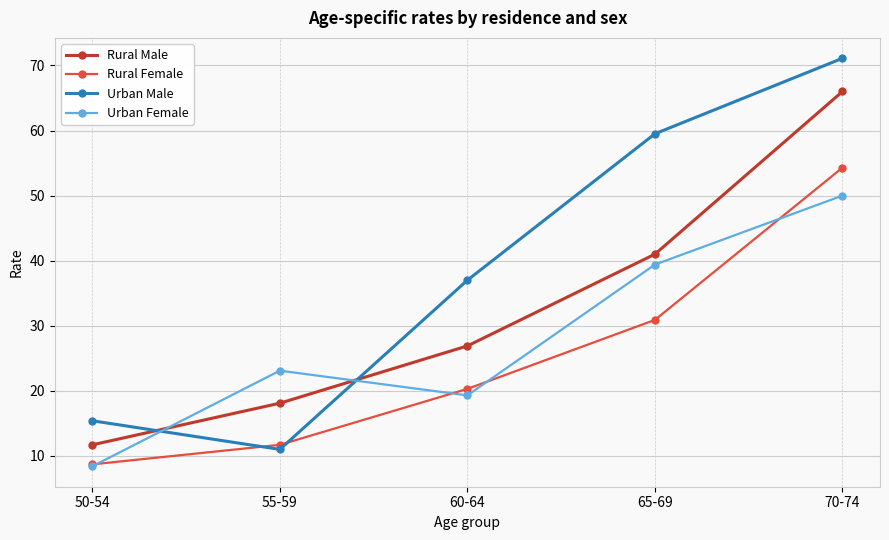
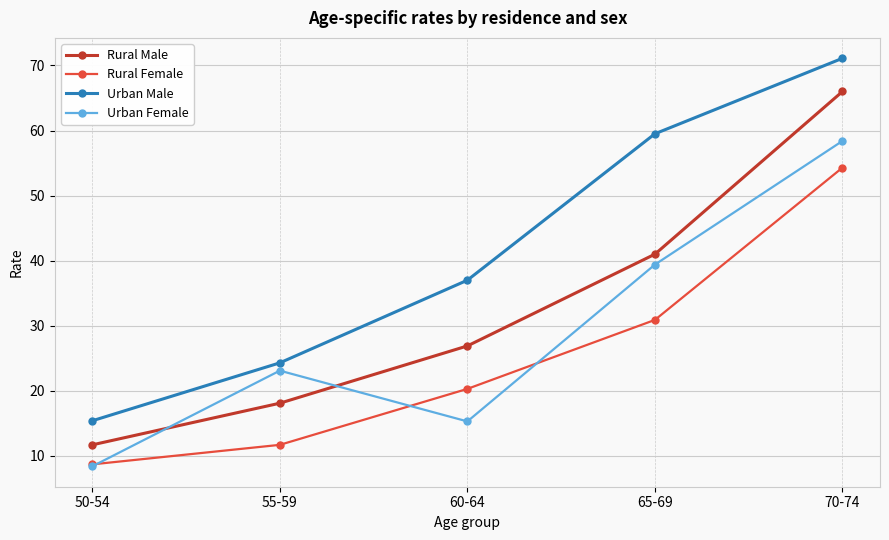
  {
    "Urban Male": {
      "50-54": 15,
-     "55-59": 11,
+     "55-59": 24,
      "60-64": 37,
      "65-69": 60,
      "70-74": 71
    },
    "Urban Female": {
      "55-59": 23,
-     "60-64": 19,
+     "60-64": 15,
      "65-69": 39,
-     "70-74": 50
+     "70-74": 58
    }
  }
